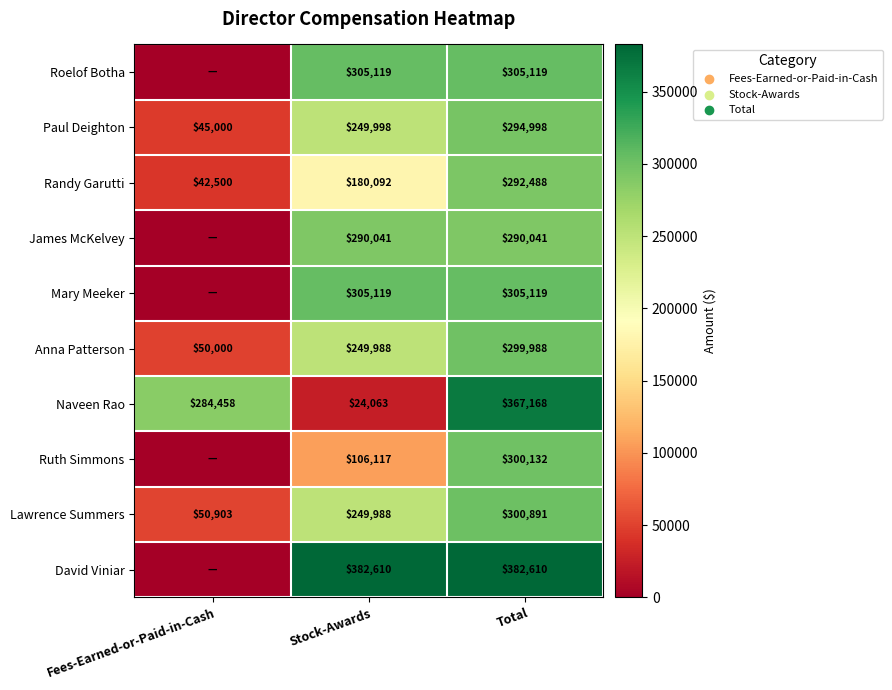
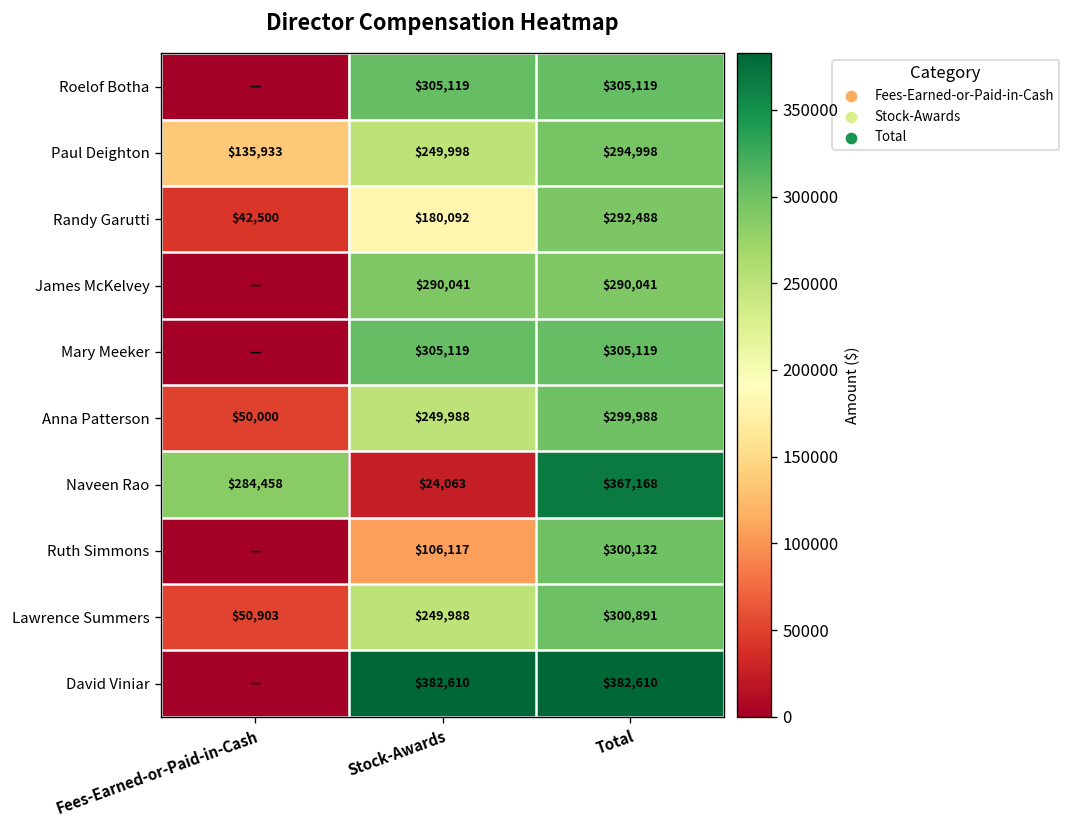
  {
    "Roelof Botha": {
      "Stock-Awards": "$305,119",
      "Total": "$305,119"
    },
    "Paul Deighton": {
-     "Fees-Earned-or-Paid-in-Cash": "$45,000",
+     "Fees-Earned-or-Paid-in-Cash": "$135,933",
      "Stock-Awards": "$249,998",
      "Total": "$294,998"
    },
    "Randy Garutti": {
      "Fees-Earned-or-Paid-in-Cash": "$42,500",
      "Stock-Awards": "$180,092",
      "Total": "$292,488"
    },
    "James McKelvey": {
      "Stock-Awards": "$290,041",
      "Total": "$290,041"
    },
    "Mary Meeker": {
      "Stock-Awards": "$305,119",
      "Total": "$305,119"
    },
    "Anna Patterson": {
      "Fees-Earned-or-Paid-in-Cash": "$50,000",
      "Stock-Awards": "$249,988",
      "Total": "$299,988"
    },
    "Naveen Rao": {
      "Fees-Earned-or-Paid-in-Cash": "$284,458",
      "Stock-Awards": "$24,063",
      "Total": "$367,168"
    },
    "Ruth Simmons": {
      "Stock-Awards": "$106,117",
      "Total": "$300,132"
    },
    "Lawrence Summers": {
      "Fees-Earned-or-Paid-in-Cash": "$50,903",
      "Stock-Awards": "$249,988",
      "Total": "$300,891"
    },
    "David Viniar": {
      "Stock-Awards": "$382,610",
      "Total": "$382,610"
    }
  }
